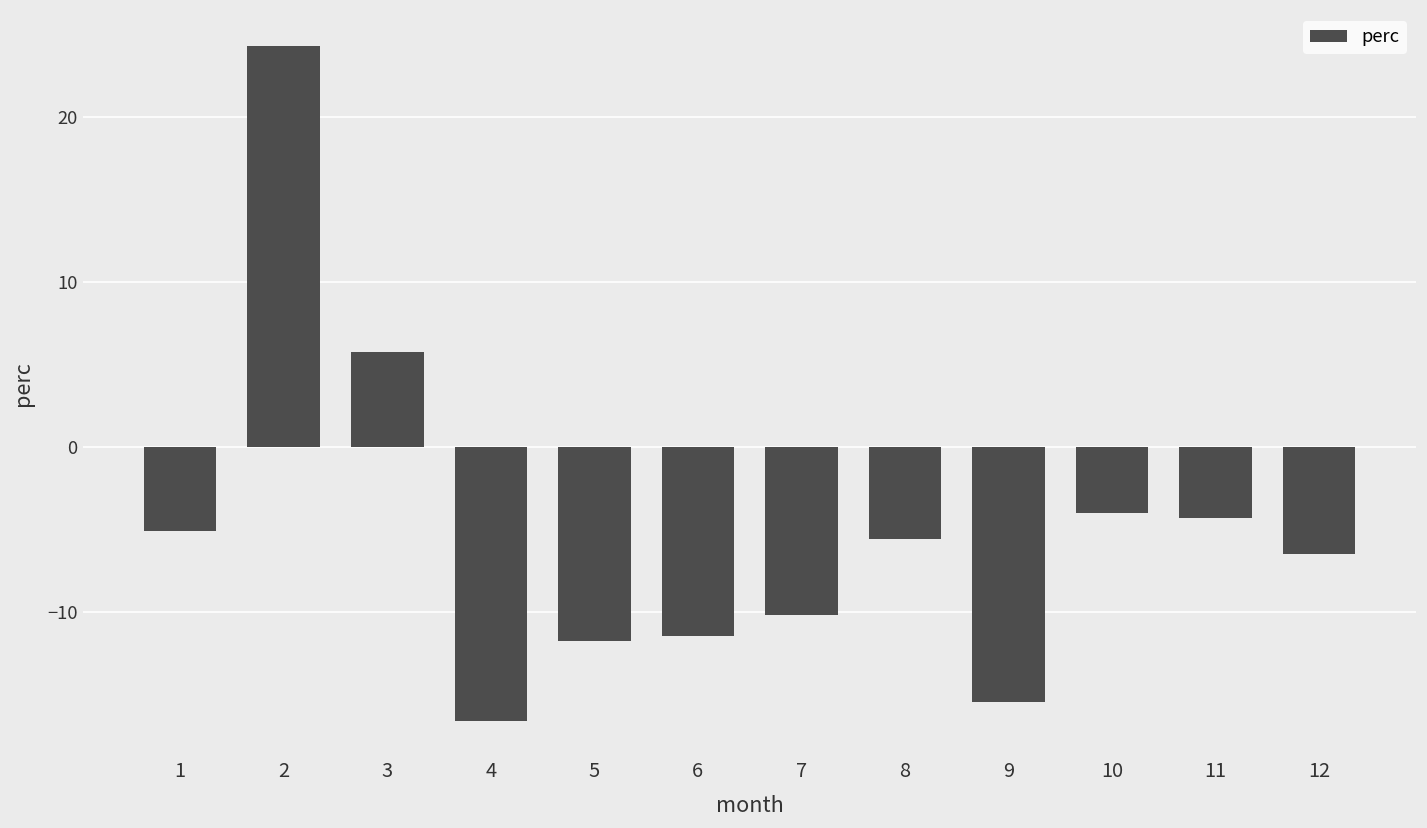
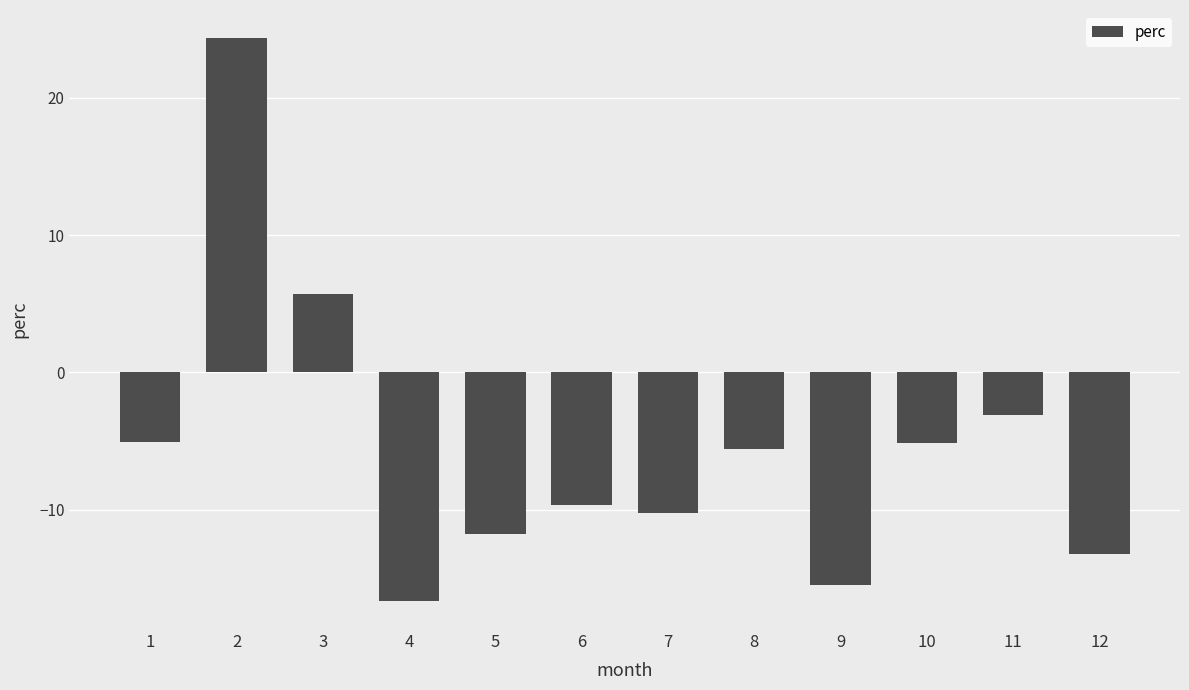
  {
    "1": -5.1,
    "2": 24.3,
    "3": 5.7,
    "4": -16.6,
    "5": -11.8,
-   "6": -11.5,
+   "6": -9.6,
    "7": -10.2,
    "8": -5.6,
    "9": -15.5,
-   "10": -4.0,
-   "11": -4.3,
-   "12": -6.5
+   "10": -5.1,
+   "11": -3.1,
+   "12": -13.2
  }
